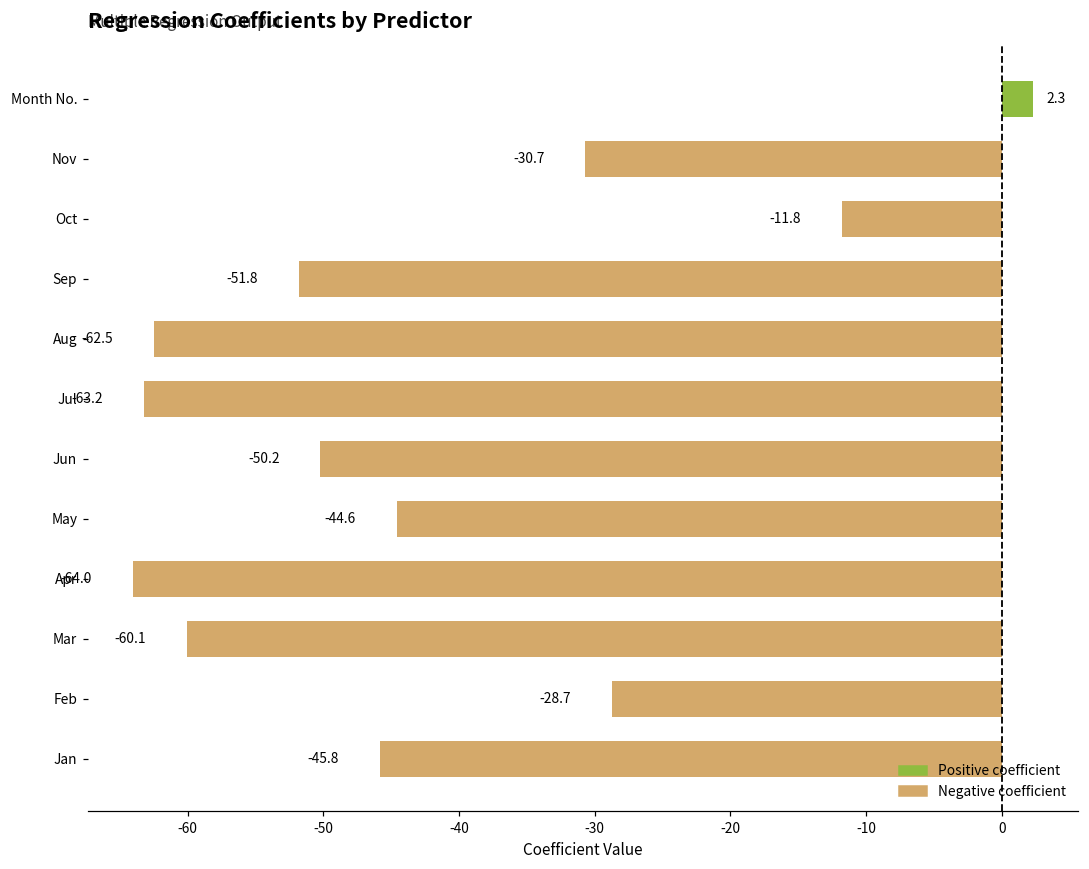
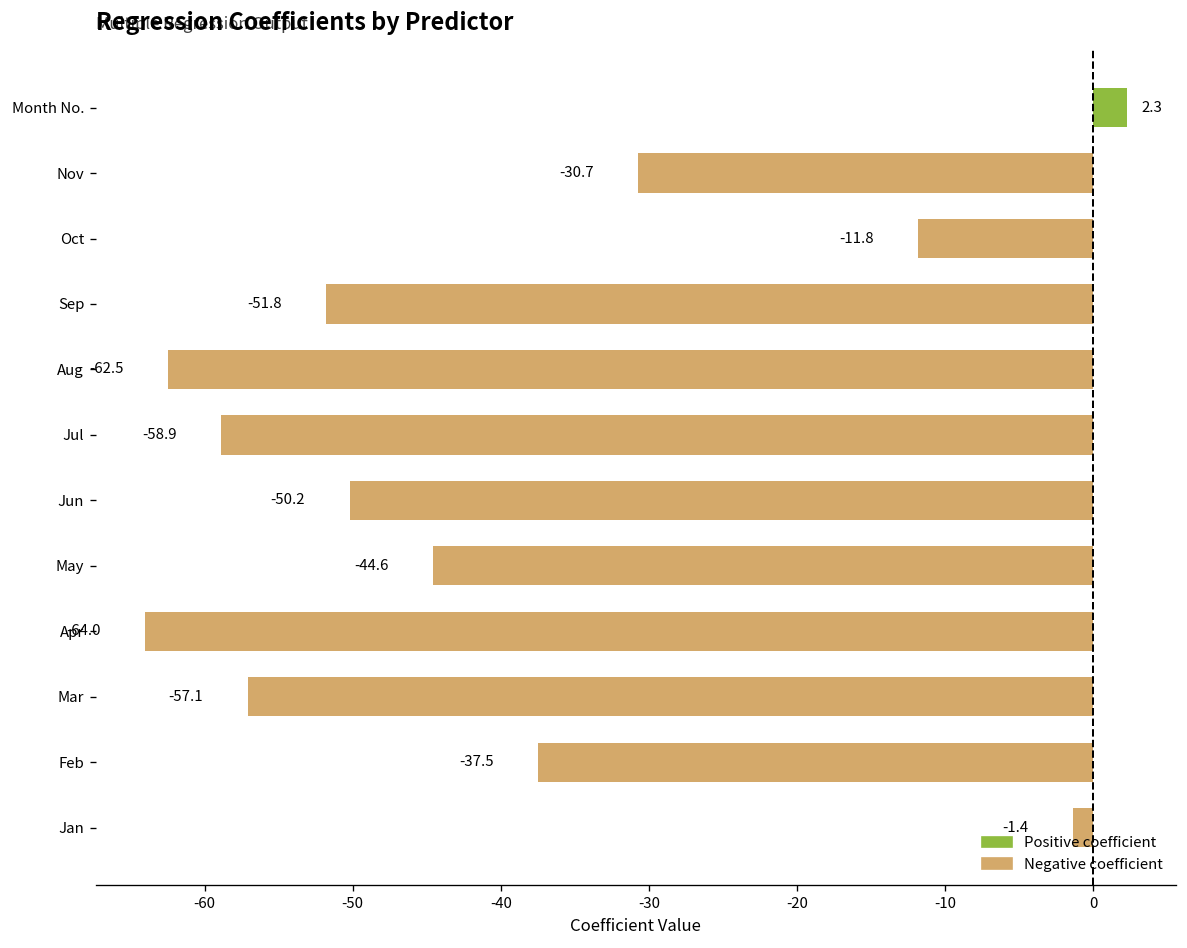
  {
    "Month No.": 2.3,
-   "Jul": -63.2,
-   "Mar": -60.1,
-   "Feb": -28.7,
-   "Jan": -45.8
+   "Jul": -58.9,
+   "Mar": -57.1,
+   "Feb": -37.5,
+   "Jan": -1.4
  }
